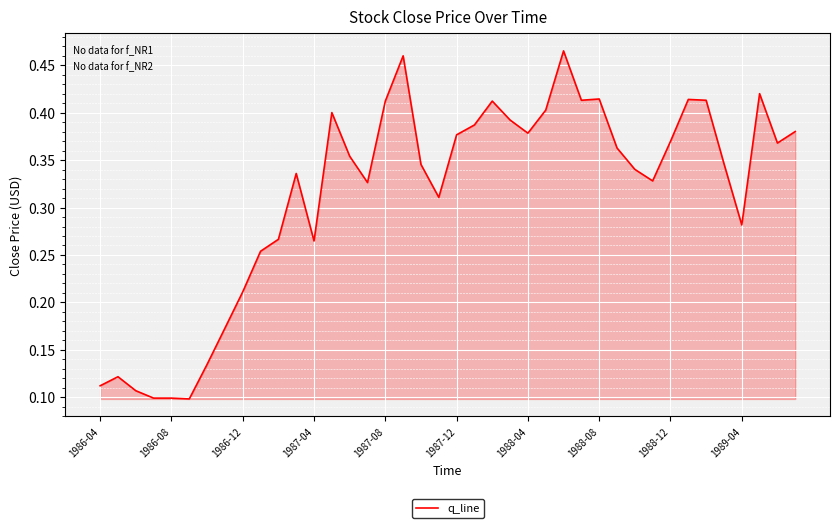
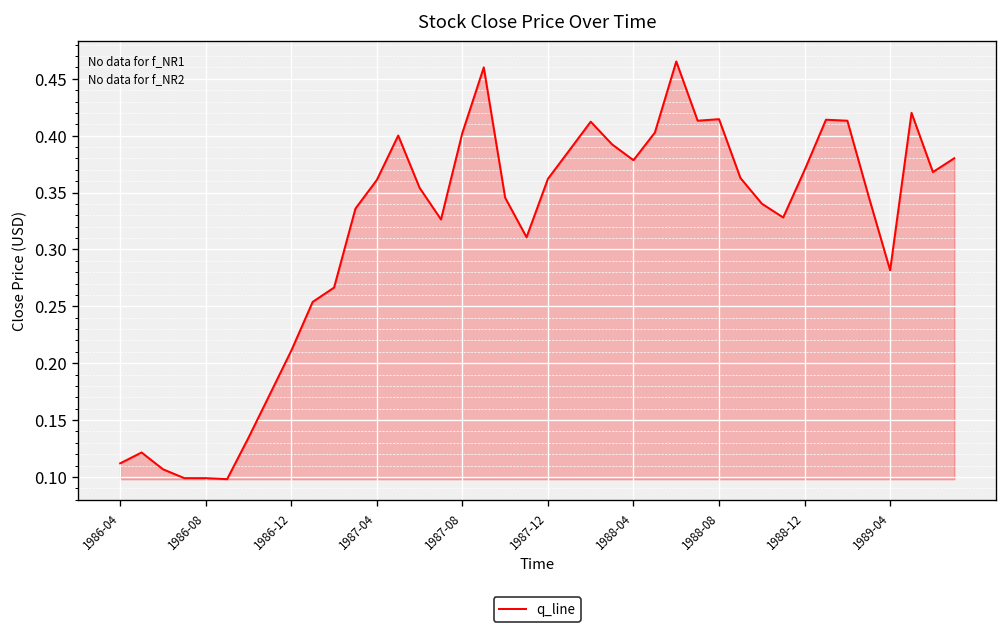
  {
    "1986-04": 0.11,
    "1986-08": 0.10,
    "1986-12": 0.21,
-   "1987-04": 0.26,
-   "1987-08": 0.41,
-   "1987-12": 0.38,
+   "1987-04": 0.36,
+   "1987-08": 0.40,
+   "1987-12": 0.36,
    "1988-04": 0.38,
    "1988-08": 0.41,
    "1988-12": 0.37,
    "1989-04": 0.28
  }
